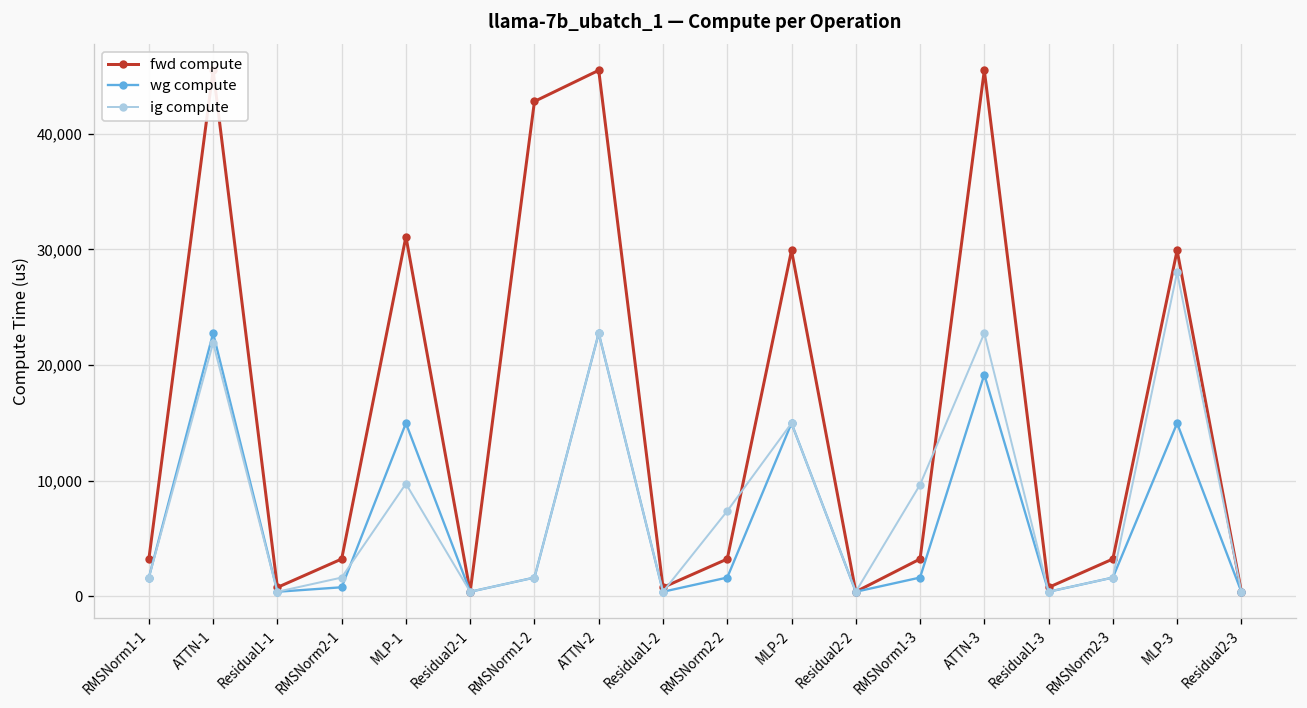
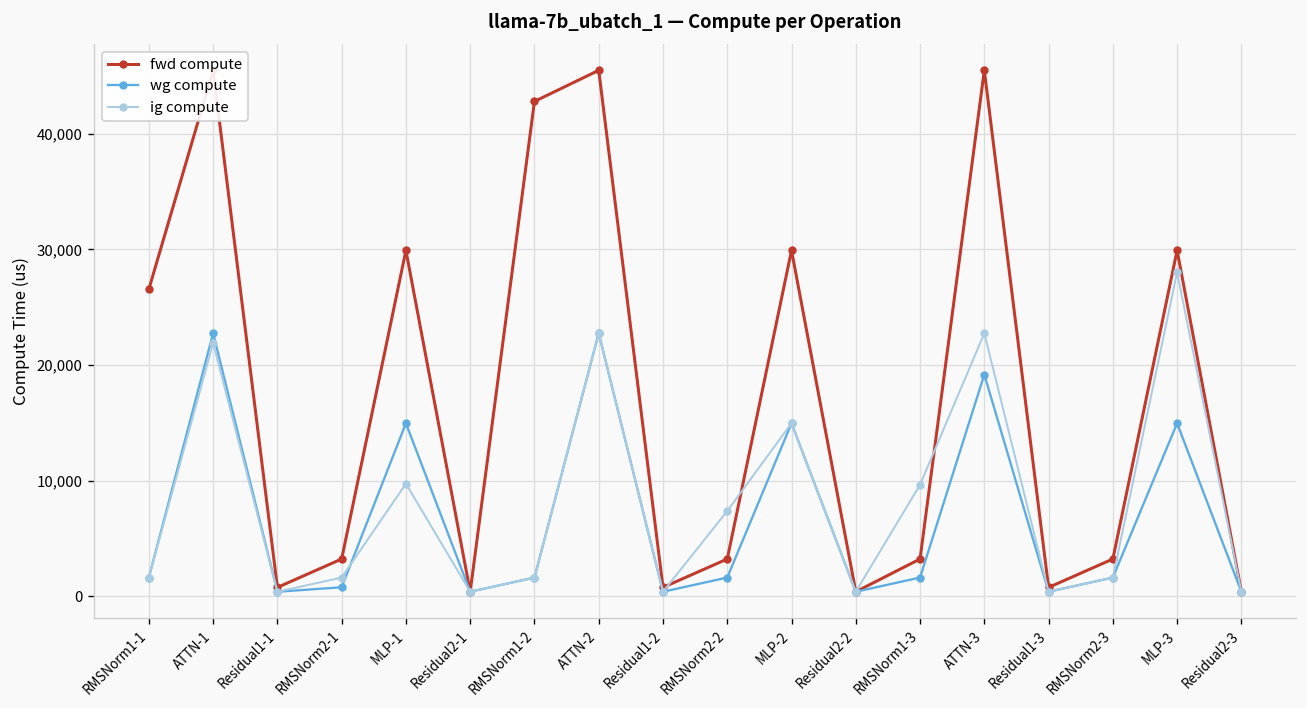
  {
    "fwd compute": {
-     "RMSNorm1-1": "3,000",
+     "RMSNorm1-1": "27,000",
      "Residual1-1": "1,000",
      "RMSNorm2-1": "3,000",
-     "MLP-1": "31,000",
+     "MLP-1": "30,000",
      "RMSNorm1-2": "43,000",
      "ATTN-2": "45,000",
      "Residual1-2": "1,000",
      "RMSNorm2-2": "3,000",
      "MLP-2": "30,000",
      "RMSNorm1-3": "3,000",
      "ATTN-3": "45,000",
      "Residual1-3": "1,000",
      "RMSNorm2-3": "3,000",
      "MLP-3": "30,000"
    },
    "wg compute": {
      "ATTN-1": "23,000",
      "RMSNorm2-1": "1,000",
      "MLP-1": "15,000",
      "RMSNorm2-2": "2,000",
      "RMSNorm1-3": "2,000",
      "ATTN-3": "19,000",
      "MLP-3": "15,000"
    },
    "ig compute": {
      "ATTN-1": "22,000",
      "RMSNorm2-1": "2,000",
      "MLP-1": "10,000",
      "RMSNorm2-2": "7,000",
      "RMSNorm1-3": "10,000",
      "ATTN-3": "23,000",
      "MLP-3": "28,000"
    }
  }
